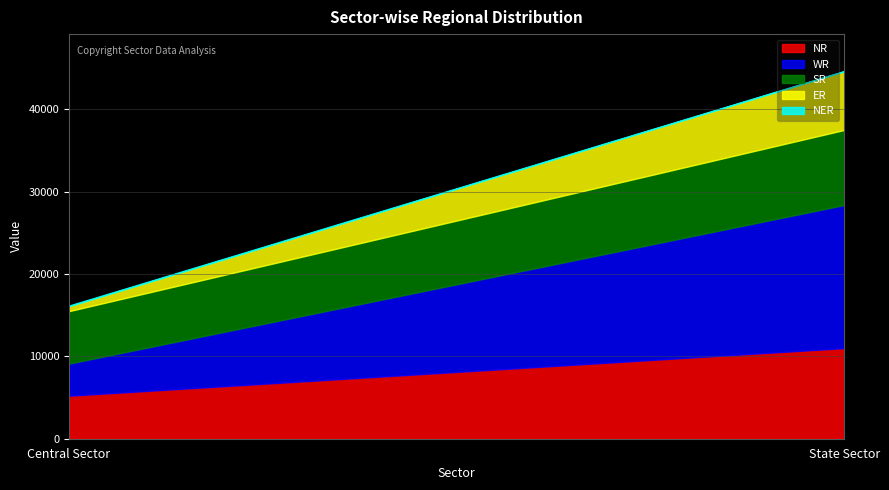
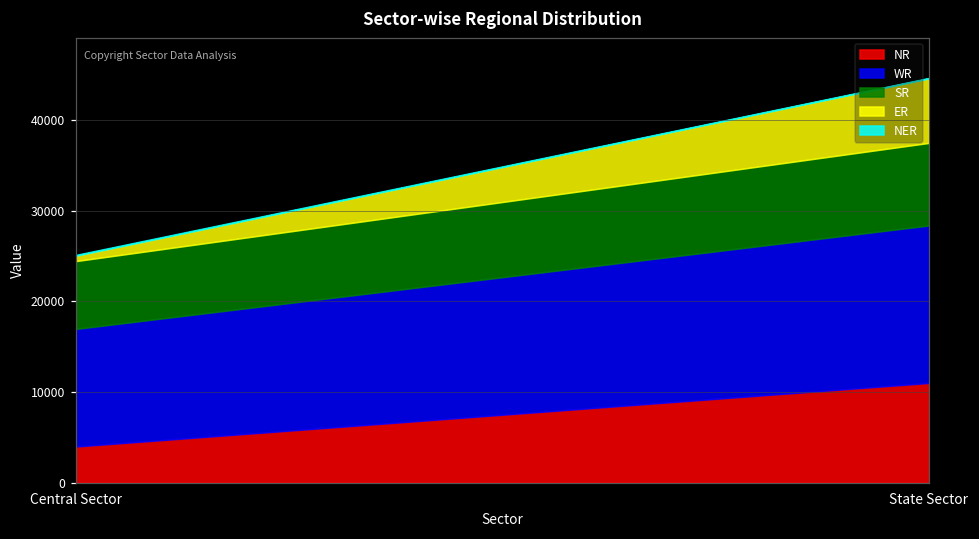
  {
    "NR": {
-     "Central Sector": 5000,
+     "Central Sector": 4000,
      "State Sector": 11000
    },
    "WR": {
-     "Central Sector": 4000,
+     "Central Sector": 13000,
      "State Sector": 17000
    },
    "SR": {
-     "Central Sector": 6000,
+     "Central Sector": 7000,
      "State Sector": 9000
    },
    "NER": {
      "Central Sector": 1000,
      "State Sector": 7000
    }
  }
